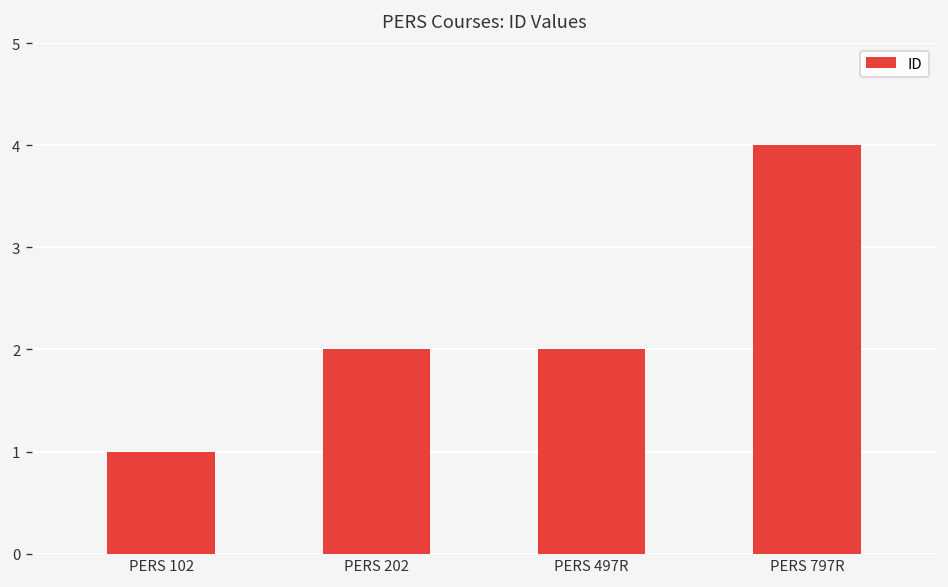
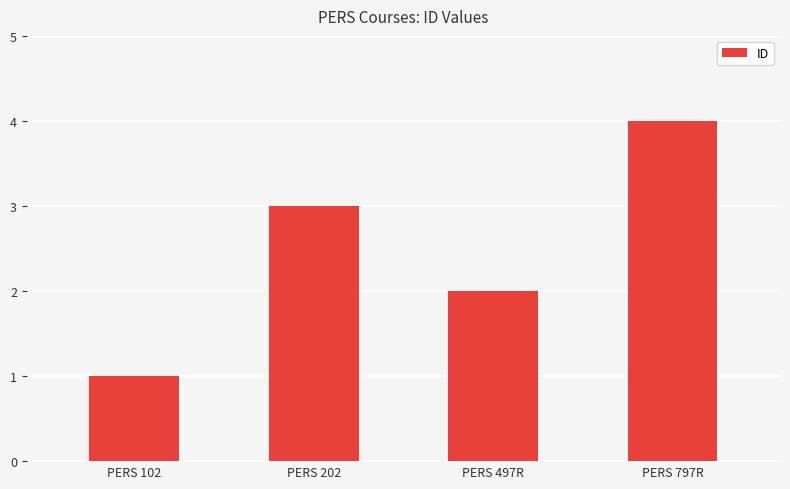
  {
    "PERS 102": 1,
-   "PERS 202": 2,
+   "PERS 202": 3,
    "PERS 497R": 2,
    "PERS 797R": 4
  }
